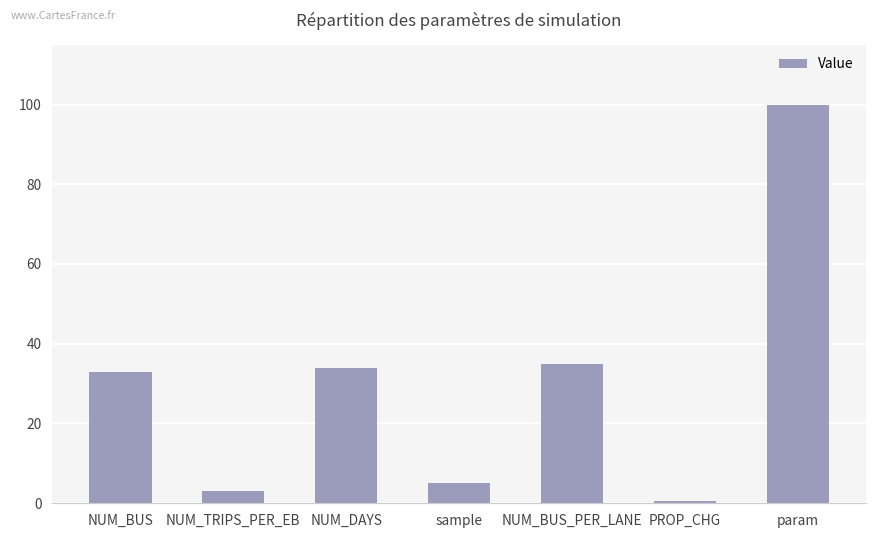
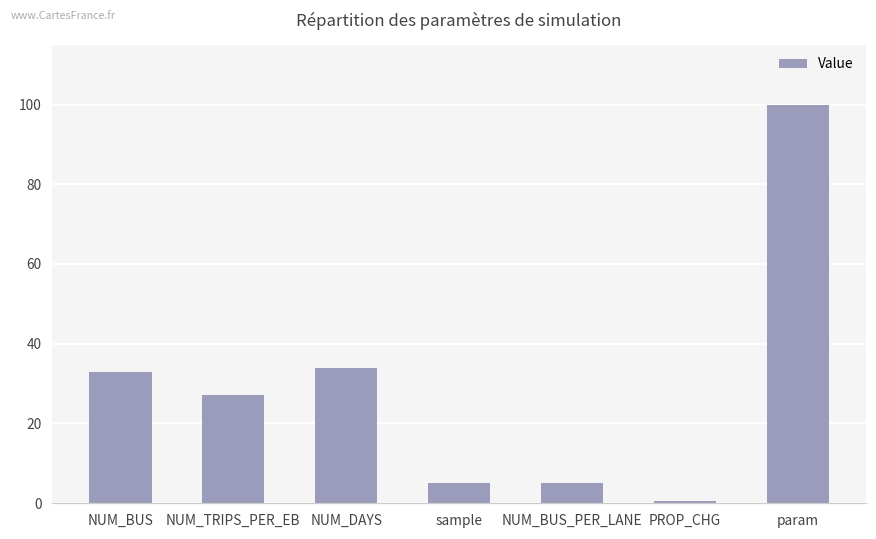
  {
    "NUM_BUS": 33,
-   "NUM_TRIPS_PER_EB": 3,
+   "NUM_TRIPS_PER_EB": 27,
    "NUM_DAYS": 34,
    "sample": 5,
-   "NUM_BUS_PER_LANE": 35,
+   "NUM_BUS_PER_LANE": 5,
    "param": 100
  }
